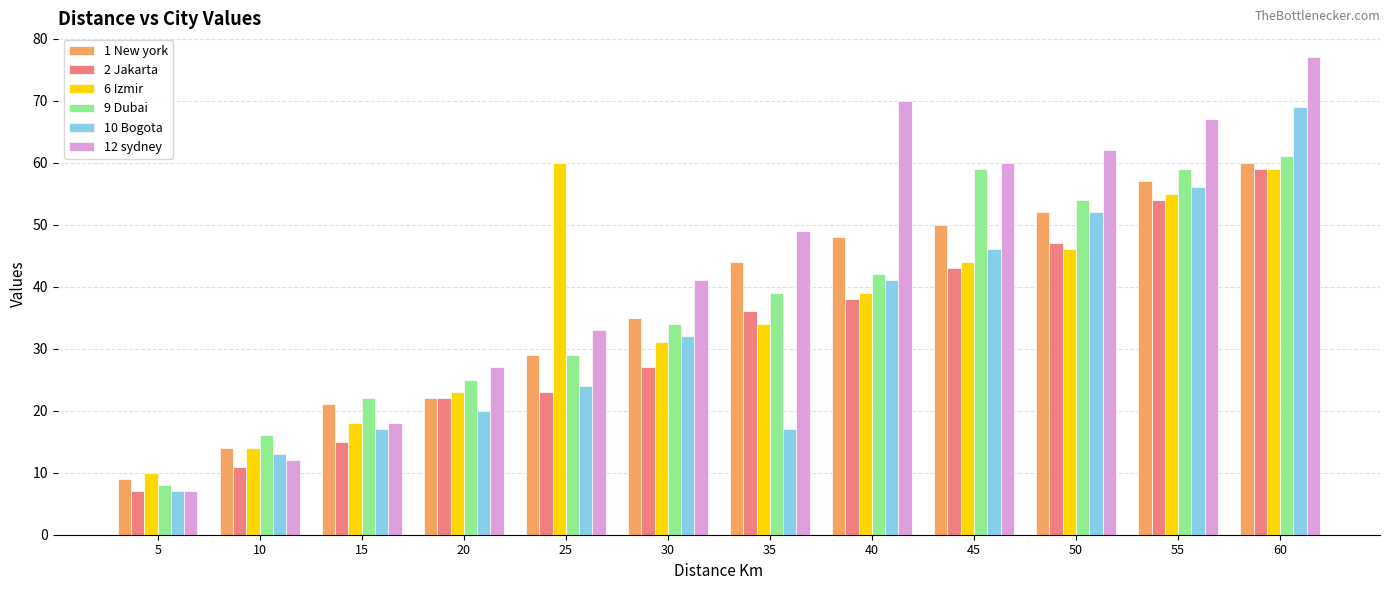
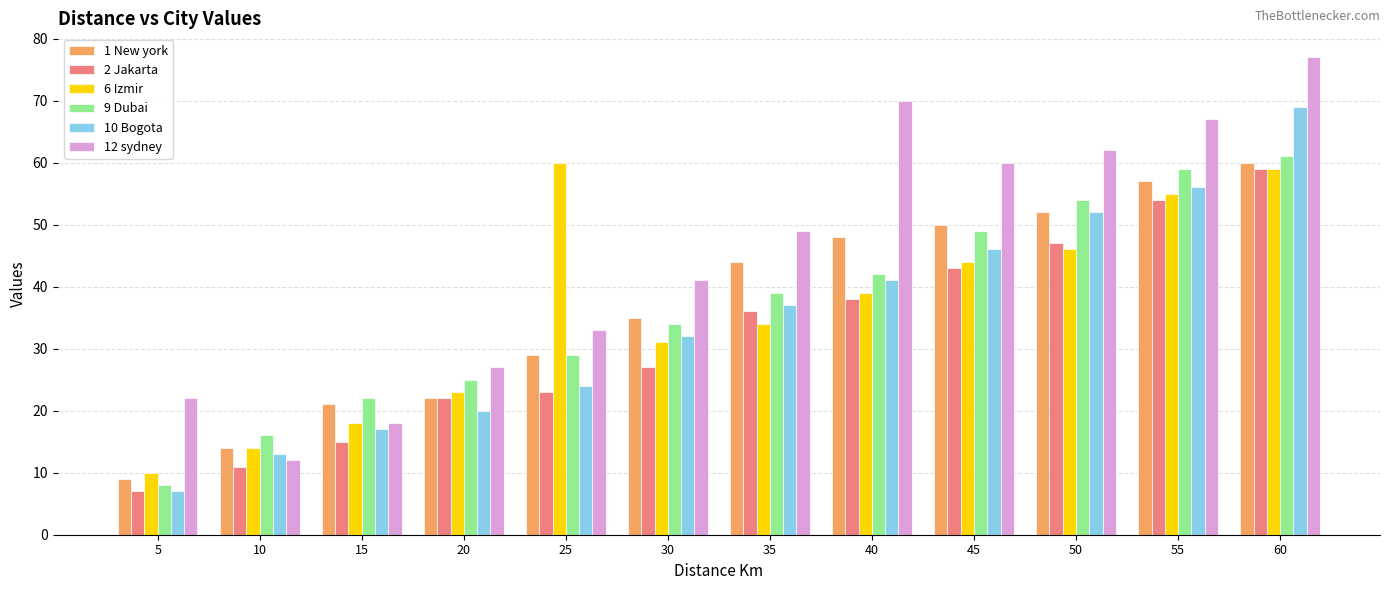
  {
    "6 Izmir": {
      "5": 10,
      "10": 14,
      "15": 18,
      "20": 23,
      "25": 60,
      "30": 31,
      "35": 34,
      "40": 39,
      "45": 44,
      "50": 46,
      "55": 55,
      "60": 59
    },
    "9 Dubai": {
      "5": 8,
      "10": 16,
      "15": 22,
      "20": 25,
      "25": 29,
      "30": 34,
      "35": 39,
      "40": 42,
-     "45": 59,
+     "45": 49,
      "50": 54,
      "55": 59,
      "60": 61
    },
    "10 Bogota": {
      "5": 7,
      "10": 13,
      "15": 17,
      "20": 20,
      "25": 24,
      "30": 32,
-     "35": 17,
+     "35": 37,
      "40": 41,
      "45": 46,
      "50": 52,
      "55": 56,
      "60": 69
    },
    "12 sydney": {
-     "5": 7,
+     "5": 22,
      "10": 12,
      "15": 18,
      "20": 27,
      "25": 33,
      "30": 41,
      "35": 49,
      "40": 70,
      "45": 60,
      "50": 62,
      "55": 67,
      "60": 77
    }
  }
